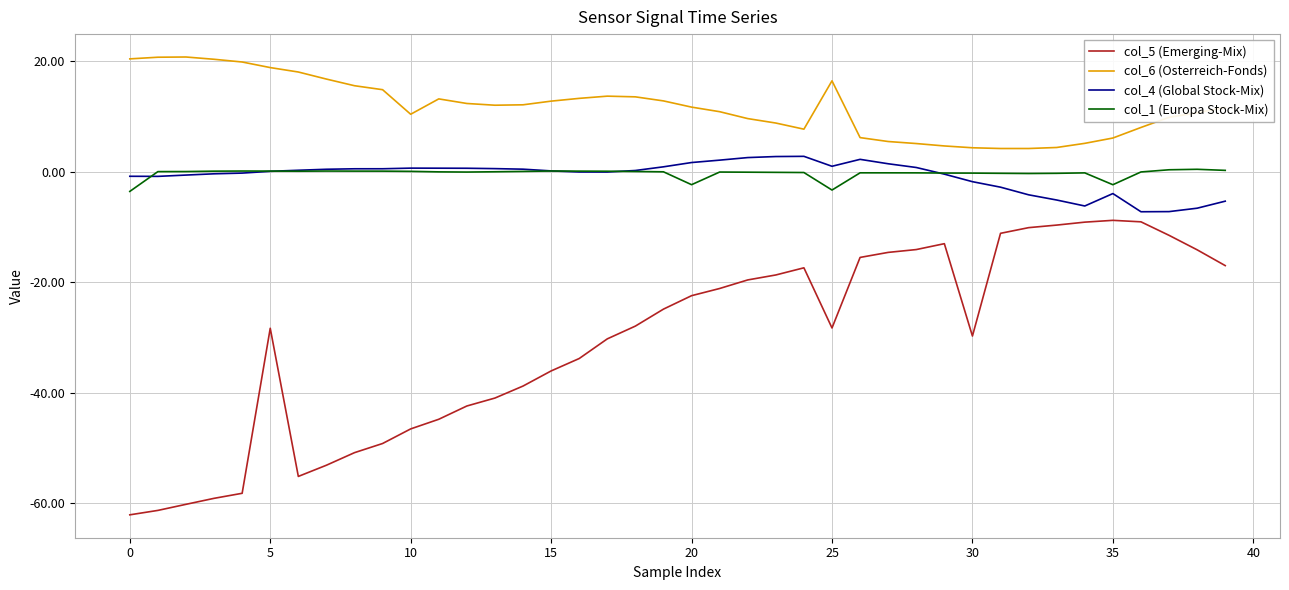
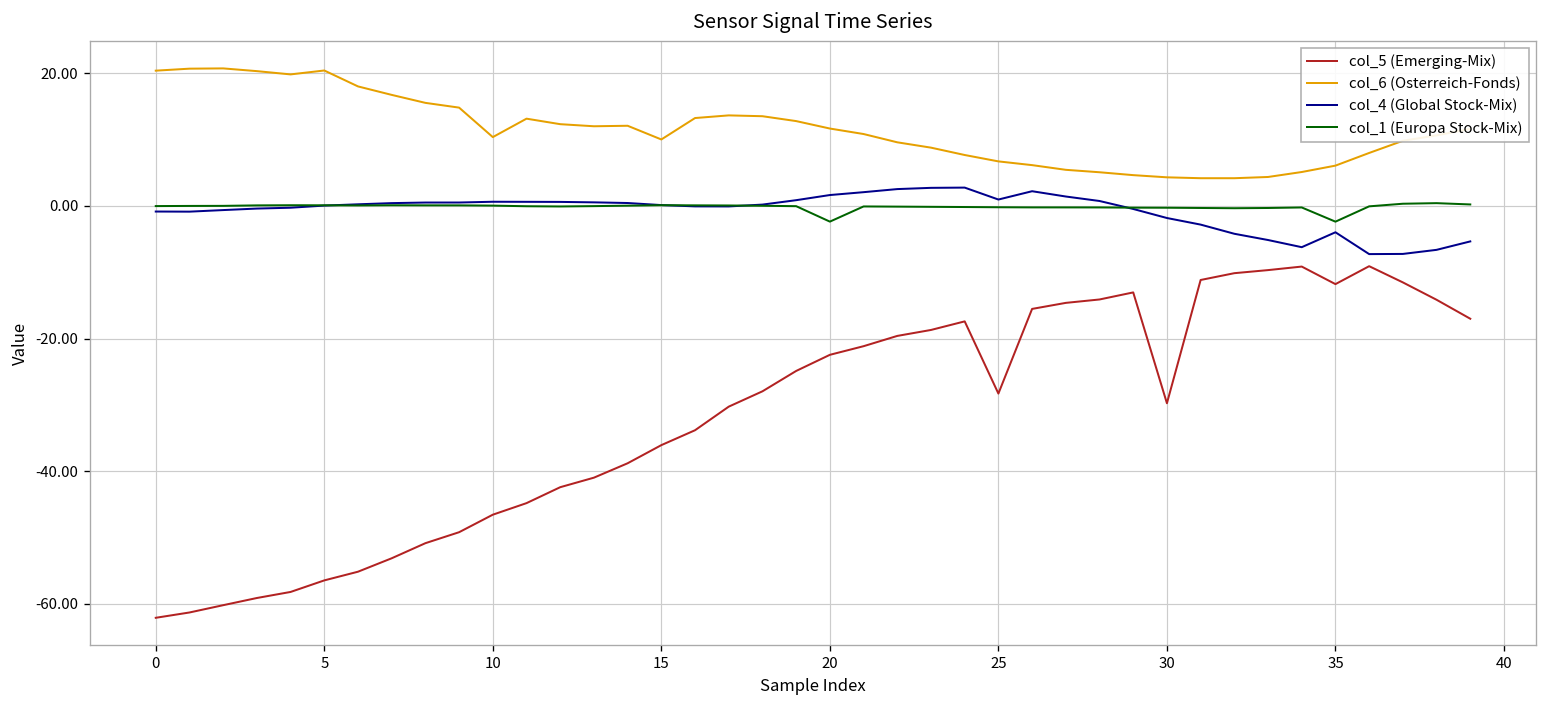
  {
    "col_5 (Emerging-Mix)": {
      "0": -62,
-     "5": -28,
+     "5": -56,
      "10": -47,
      "15": -36,
      "20": -22,
      "25": -28,
      "30": -30,
-     "35": -9
+     "35": -12
    },
    "col_6 (Osterreich-Fonds)": {
      "0": 20,
-     "5": 19,
+     "5": 20,
      "10": 10,
-     "15": 13,
+     "15": 10,
      "20": 12,
-     "25": 16,
+     "25": 7,
      "30": 4,
      "35": 6
    },
    "col_4 (Global Stock-Mix)": {
      "0": -1,
      "10": 1,
      "20": 2,
      "25": 1,
      "30": -2,
      "35": -4
    },
    "col_1 (Europa Stock-Mix)": {
-     "0": -4,
+     "0": 0,
      "10": 0,
      "20": -2,
-     "25": -3,
+     "25": 0,
      "30": 0,
      "35": -2
    }
  }
